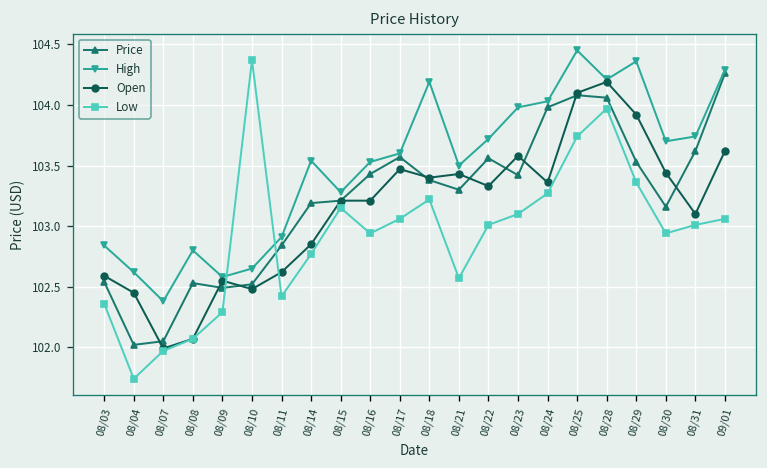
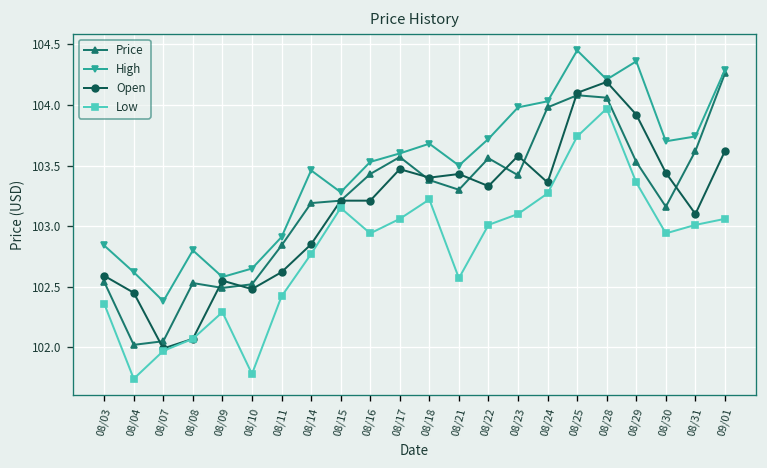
  {
    "High": {
      "08/03": 102.84,
      "08/04": 102.62,
      "08/07": 102.38,
      "08/08": 102.80,
      "08/09": 102.58,
      "08/10": 102.65,
      "08/11": 102.91,
-     "08/14": 103.54,
+     "08/14": 103.46,
      "08/15": 103.28,
      "08/16": 103.53,
      "08/17": 103.60,
-     "08/18": 104.19,
+     "08/18": 103.68,
      "08/21": 103.50,
      "08/22": 103.72,
      "08/23": 103.98,
      "08/24": 104.03,
      "08/25": 104.45,
      "08/29": 104.36,
      "08/30": 103.70,
      "08/31": 103.74,
      "09/01": 104.29
    },
    "Low": {
      "08/03": 102.36,
      "08/04": 101.74,
      "08/09": 102.29,
-     "08/10": 104.37,
+     "08/10": 101.78,
      "08/11": 102.42,
      "08/14": 102.77,
      "08/15": 103.15,
      "08/16": 102.94,
      "08/17": 103.06,
      "08/18": 103.22,
      "08/21": 102.57,
      "08/22": 103.01,
      "08/23": 103.10,
      "08/24": 103.27,
      "08/25": 103.74,
      "08/28": 103.97,
      "08/29": 103.36,
      "08/30": 102.94,
      "08/31": 103.01,
      "09/01": 103.06
    }
  }
